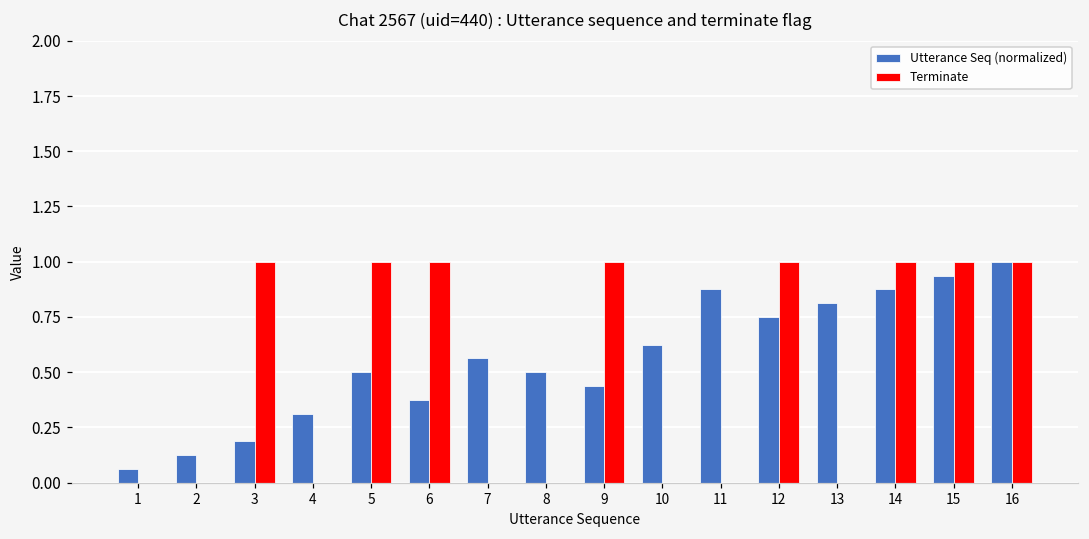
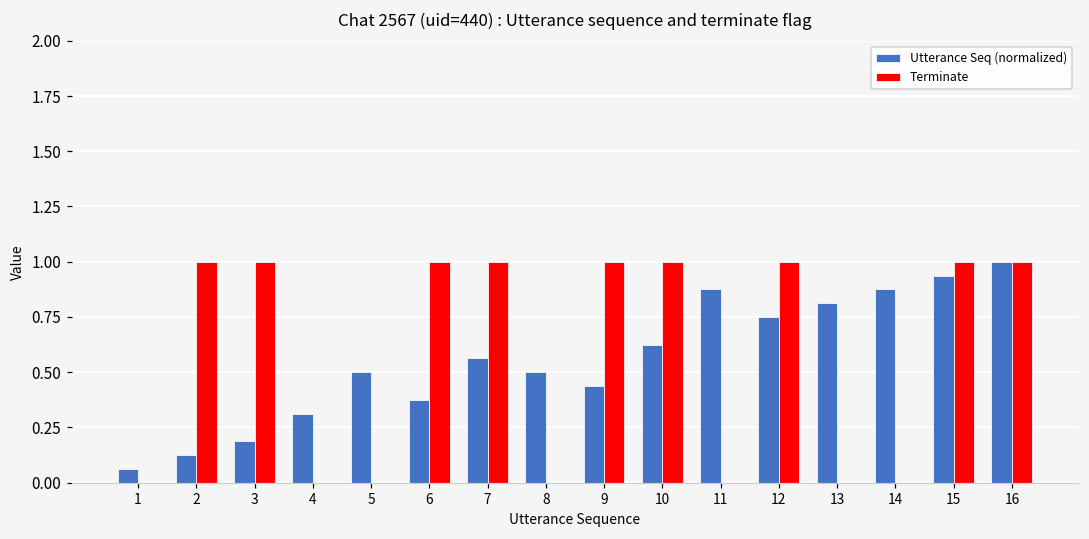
  {
    "Utterance Seq (normalized)": {
      "1": 0.06,
      "2": 0.13,
      "3": 0.19,
      "4": 0.31,
      "5": 0.50,
      "6": 0.38,
      "7": 0.56,
      "8": 0.50,
      "9": 0.44,
      "10": 0.63,
      "11": 0.88,
      "12": 0.75,
      "13": 0.81,
      "14": 0.88,
      "15": 0.94,
      "16": 1
    },
    "Terminate": {
      "1": 0,
-     "2": 0,
+     "2": 1,
      "3": 1,
      "4": 0,
-     "5": 1,
+     "5": 0,
      "6": 1,
-     "7": 0,
+     "7": 1,
      "8": 0,
      "9": 1,
-     "10": 0,
+     "10": 1,
      "11": 0,
      "12": 1,
      "13": 0,
-     "14": 1,
+     "14": 0,
      "15": 1,
      "16": 1
    }
  }
